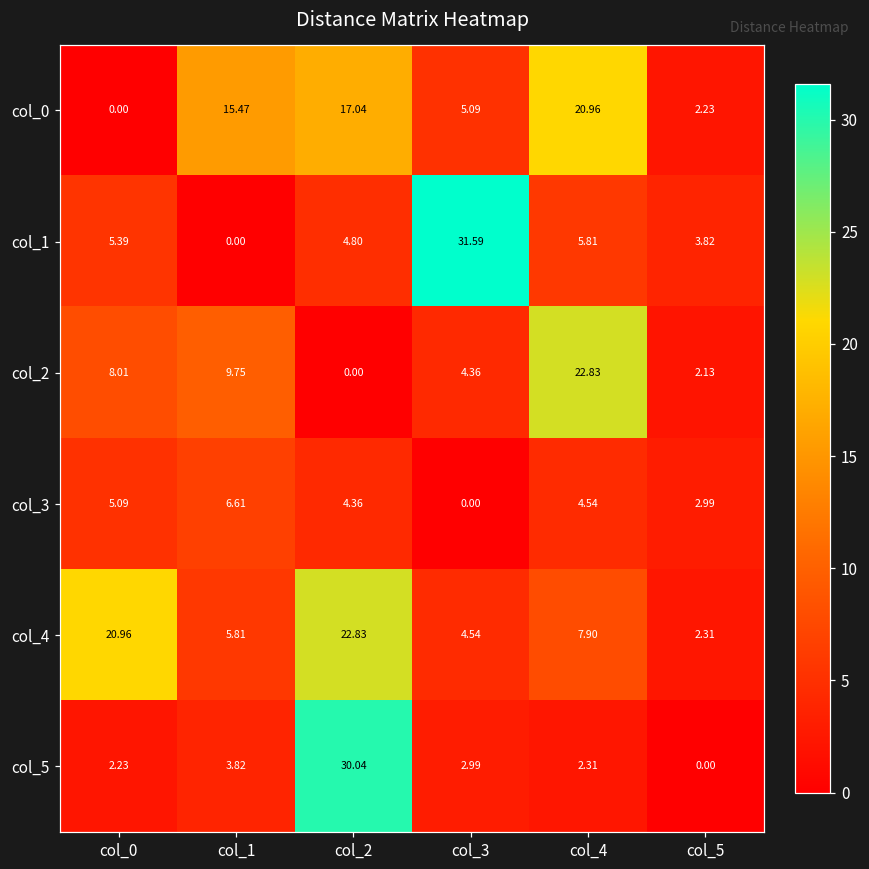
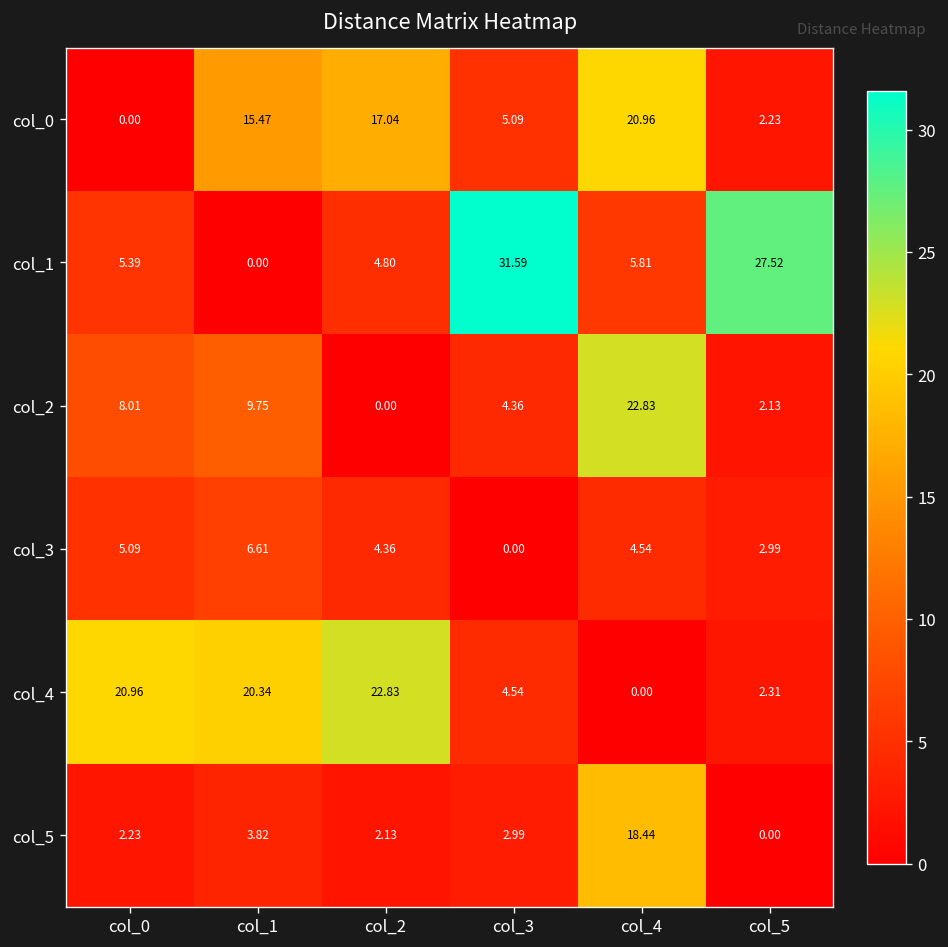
  {
    "col_0": {
      "col_0": 0.00,
      "col_1": 15.47,
      "col_2": 17.04,
      "col_3": 5.09,
      "col_4": 20.96,
      "col_5": 2.23
    },
    "col_1": {
      "col_0": 5.39,
      "col_1": 0.00,
      "col_2": 4.80,
      "col_3": 31.59,
      "col_4": 5.81,
-     "col_5": 3.82
+     "col_5": 27.52
    },
    "col_2": {
      "col_0": 8.01,
      "col_1": 9.75,
      "col_2": 0.00,
      "col_3": 4.36,
      "col_4": 22.83,
      "col_5": 2.13
    },
    "col_3": {
      "col_0": 5.09,
      "col_1": 6.61,
      "col_2": 4.36,
      "col_3": 0.00,
      "col_4": 4.54,
      "col_5": 2.99
    },
    "col_4": {
      "col_0": 20.96,
-     "col_1": 5.81,
+     "col_1": 20.34,
      "col_2": 22.83,
      "col_3": 4.54,
-     "col_4": 7.90,
+     "col_4": 0.00,
      "col_5": 2.31
    },
    "col_5": {
      "col_0": 2.23,
      "col_1": 3.82,
-     "col_2": 30.04,
+     "col_2": 2.13,
      "col_3": 2.99,
-     "col_4": 2.31,
+     "col_4": 18.44,
      "col_5": 0.00
    }
  }
